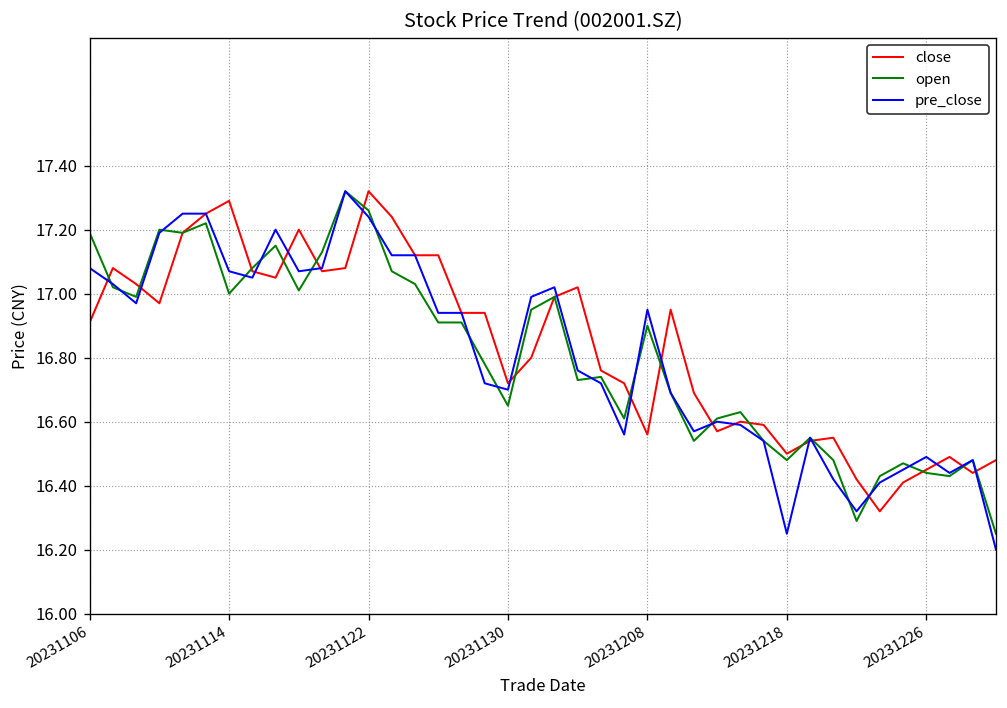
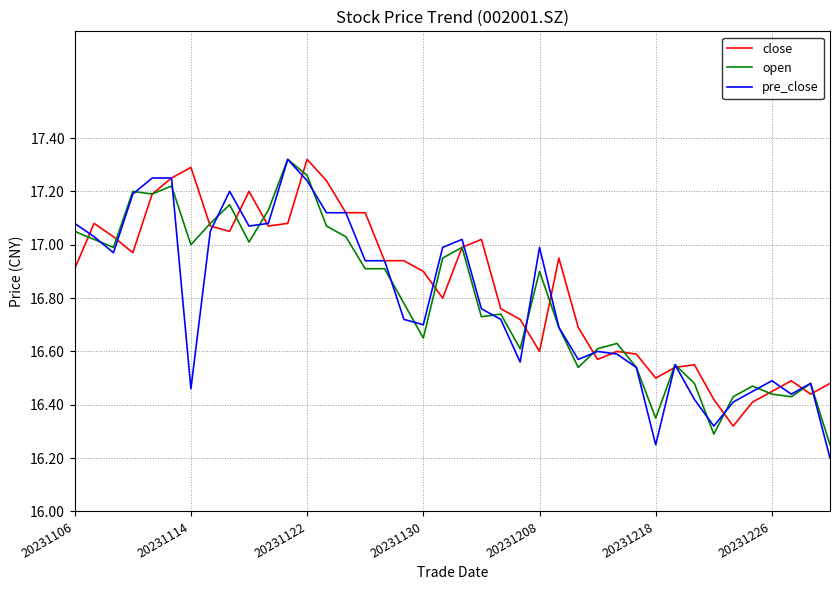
  {
    "close": {
      "20231106": 16.91,
      "20231114": 17.29,
      "20231122": 17.32,
-     "20231130": 16.72,
-     "20231208": 16.56,
+     "20231130": 16.90,
+     "20231208": 16.60,
      "20231218": 16.50,
      "20231226": 16.45
    },
    "open": {
-     "20231106": 17.19,
+     "20231106": 17.05,
      "20231114": 17.00,
      "20231122": 17.26,
      "20231130": 16.65,
      "20231208": 16.90,
-     "20231218": 16.48,
+     "20231218": 16.35,
      "20231226": 16.44
    },
    "pre_close": {
      "20231106": 17.08,
-     "20231114": 17.07,
+     "20231114": 16.46,
      "20231122": 17.24,
      "20231130": 16.70,
-     "20231208": 16.95,
+     "20231208": 16.99,
      "20231218": 16.25,
      "20231226": 16.49
    }
  }
